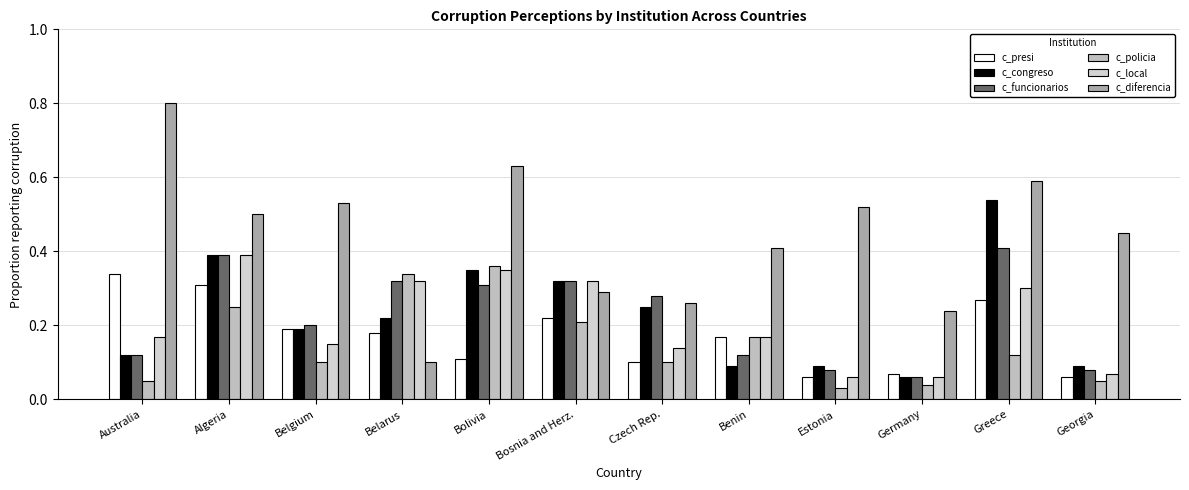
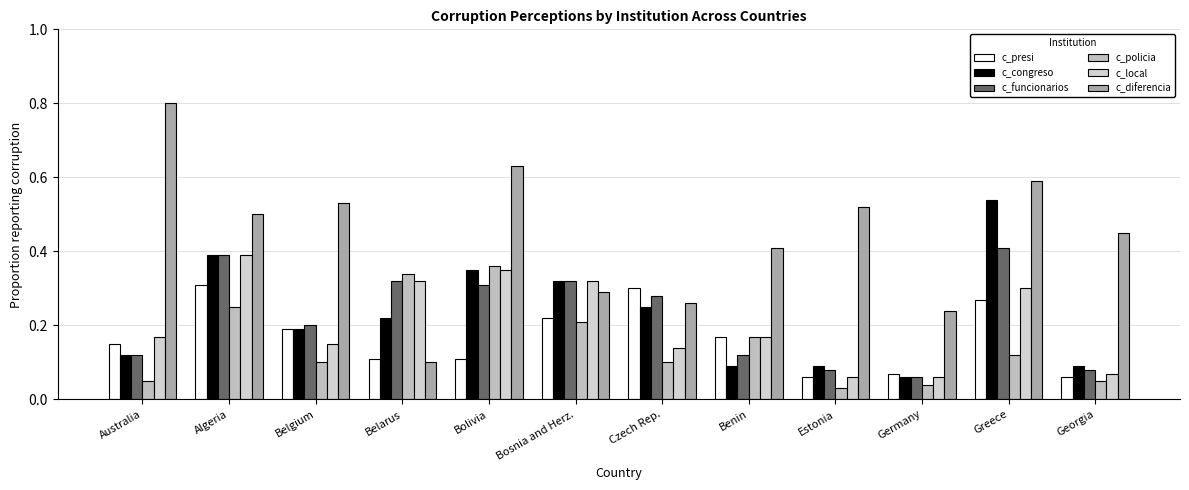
  {
    "c_presi": {
-     "Australia": 0.34,
+     "Australia": 0.15,
      "Algeria": 0.31,
      "Belgium": 0.19,
-     "Belarus": 0.18,
+     "Belarus": 0.11,
      "Bolivia": 0.11,
      "Bosnia and Herz.": 0.22,
-     "Czech Rep.": 0.1,
+     "Czech Rep.": 0.3,
      "Benin": 0.17,
      "Estonia": 0.06,
      "Germany": 0.07,
      "Greece": 0.27,
      "Georgia": 0.06
    },
    "c_congreso": {
      "Australia": 0.12,
      "Algeria": 0.39,
      "Belgium": 0.19,
      "Belarus": 0.22,
      "Bolivia": 0.35,
      "Bosnia and Herz.": 0.32,
      "Czech Rep.": 0.25,
      "Benin": 0.09,
      "Estonia": 0.09,
      "Germany": 0.06,
      "Greece": 0.54,
      "Georgia": 0.09
    },
    "c_funcionarios": {
      "Australia": 0.12,
      "Algeria": 0.39,
      "Belgium": 0.20,
      "Belarus": 0.32,
      "Bolivia": 0.31,
      "Bosnia and Herz.": 0.32,
      "Czech Rep.": 0.28,
      "Benin": 0.12,
      "Estonia": 0.08,
      "Germany": 0.06,
      "Greece": 0.41,
      "Georgia": 0.08
    }
  }
